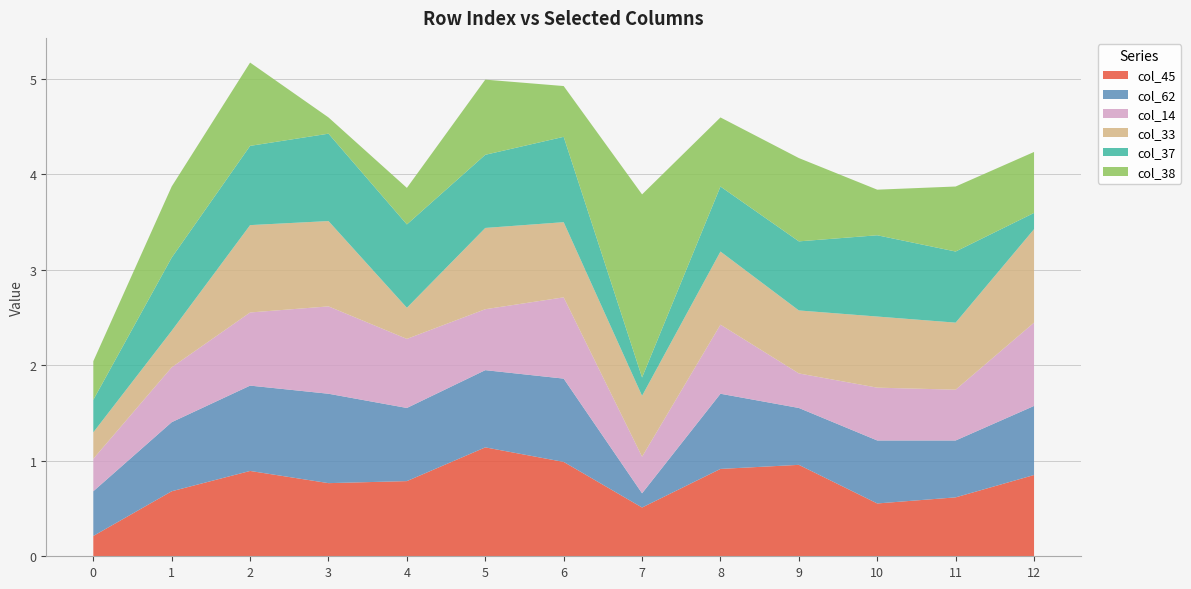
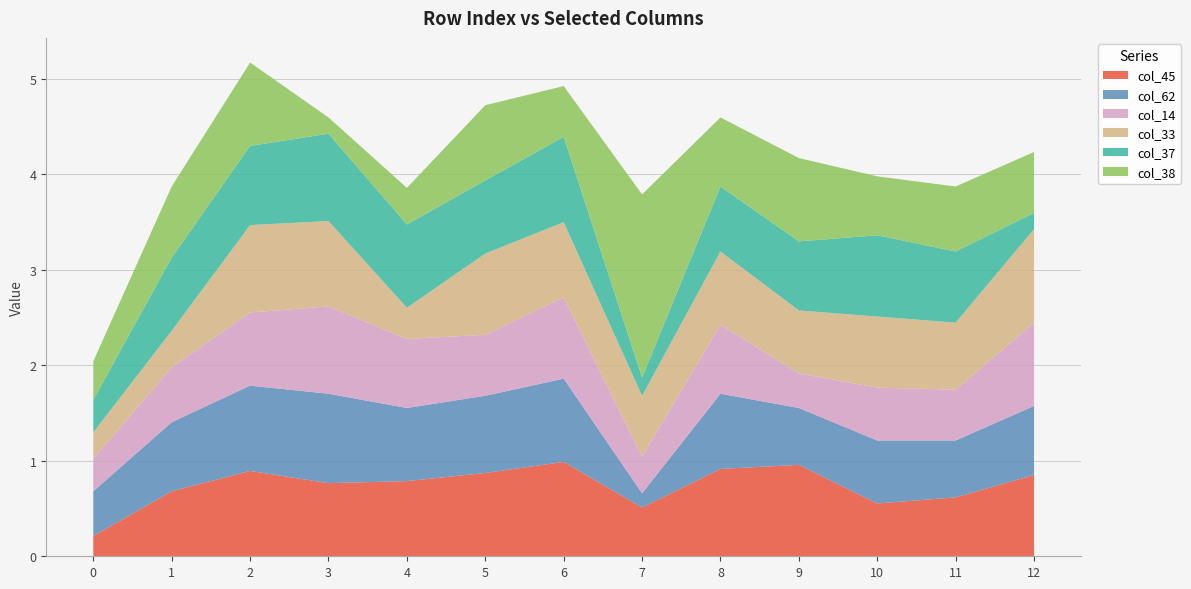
  {
    "col_45": {
      "0": 0.2,
      "1": 0.7,
      "2": 0.9,
      "3": 0.8,
      "4": 0.8,
-     "5": 1.1,
+     "5": 0.9,
      "6": 1.0,
      "7": 0.5,
      "8": 0.9,
      "9": 1.0,
      "10": 0.6,
      "11": 0.6,
      "12": 0.9
    },
    "col_14": {
      "0": 0.3,
      "1": 0.6,
      "2": 0.8,
      "3": 0.9,
      "4": 0.7,
      "5": 0.6,
      "6": 0.9,
      "7": 0.4,
      "8": 0.7,
      "9": 0.4,
      "10": 0.6,
      "11": 0.5,
      "12": 0.9
    },
    "col_33": {
      "0": 0.3,
      "1": 0.4,
      "2": 0.9,
      "3": 0.9,
      "4": 0.3,
      "5": 0.9,
      "6": 0.8,
      "7": 0.6,
      "8": 0.8,
      "9": 0.7,
      "10": 0.7,
      "11": 0.7,
      "12": 1.0
    },
    "col_38": {
      "0": 0.4,
      "1": 0.7,
      "2": 0.9,
      "3": 0.2,
      "4": 0.4,
      "5": 0.8,
      "6": 0.5,
      "7": 1.9,
      "8": 0.7,
      "9": 0.9,
-     "10": 0.5,
+     "10": 0.6,
      "11": 0.7,
      "12": 0.6
    }
  }
